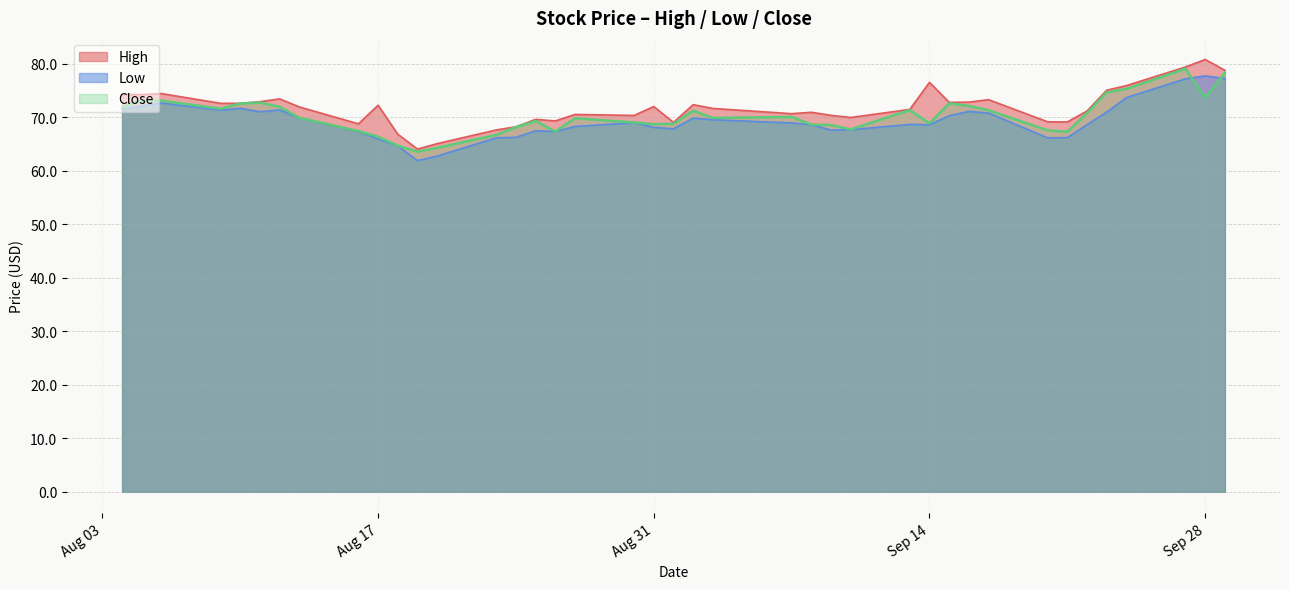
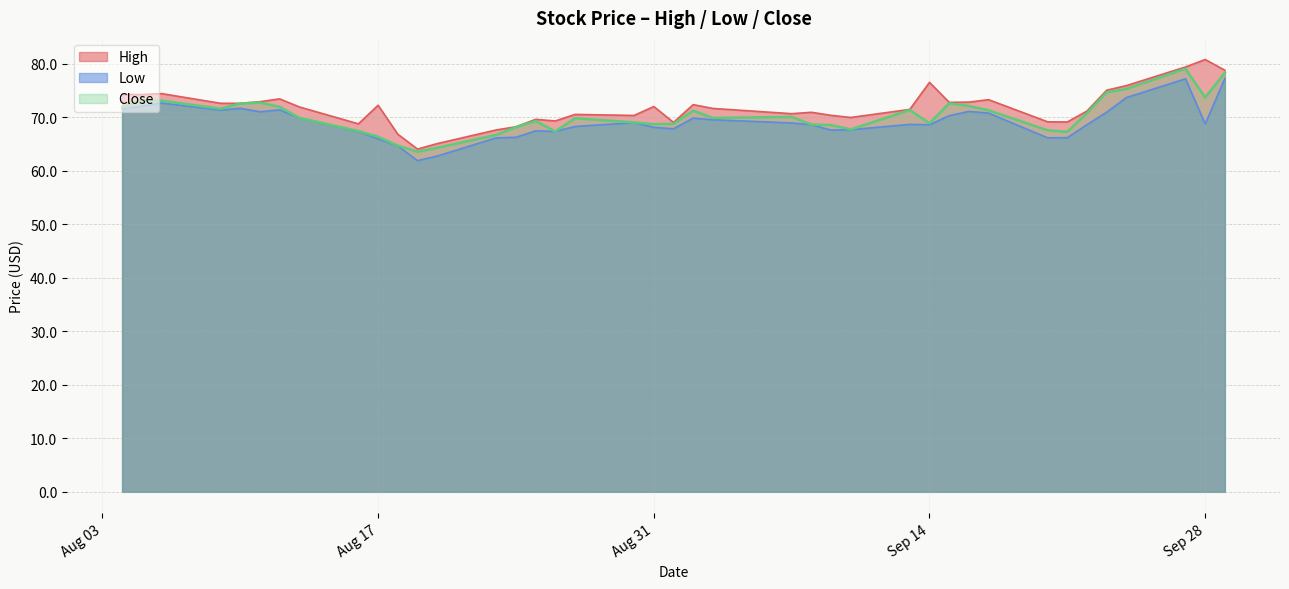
  {
    "High": {
      "Aug 17": 72,
      "Aug 31": 72,
      "Sep 14": 77,
      "Sep 28": 81
    },
    "Low": {
      "Aug 31": 68,
-     "Sep 28": 78
+     "Sep 28": 69
    },
    "Close": {
      "Aug 31": 69,
      "Sep 28": 74
    }
  }
